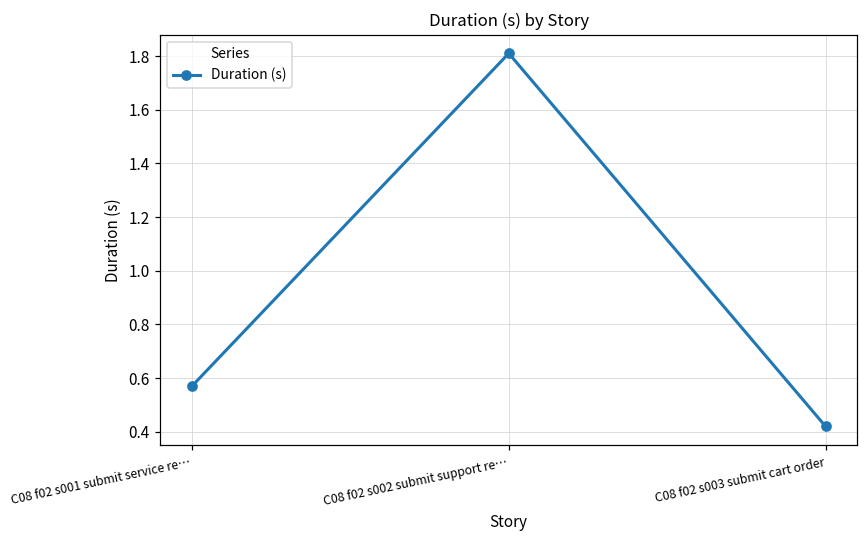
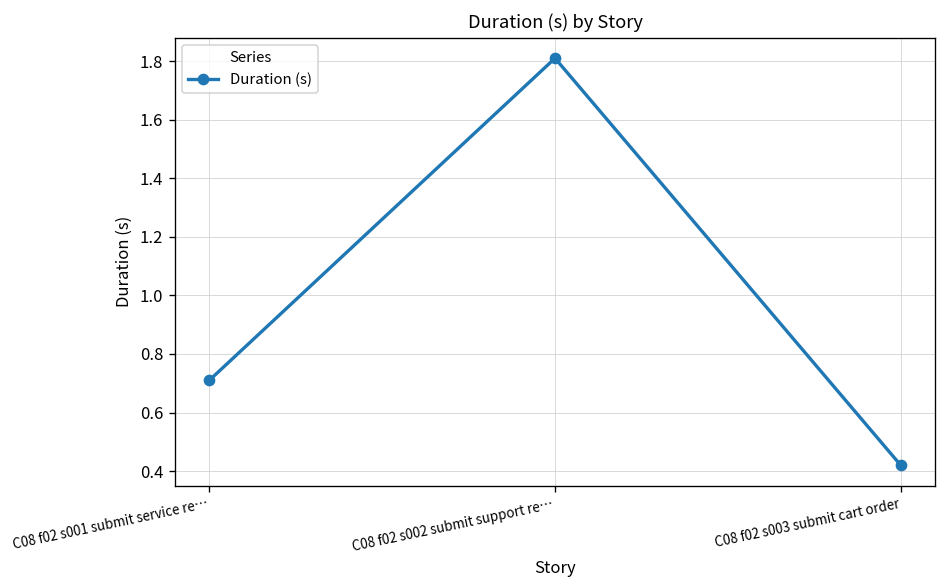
  {
-   "C08 f02 s001 submit service re…": 0.57,
+   "C08 f02 s001 submit service re…": 0.71,
    "C08 f02 s002 submit support re…": 1.81,
    "C08 f02 s003 submit cart order": 0.42
  }
